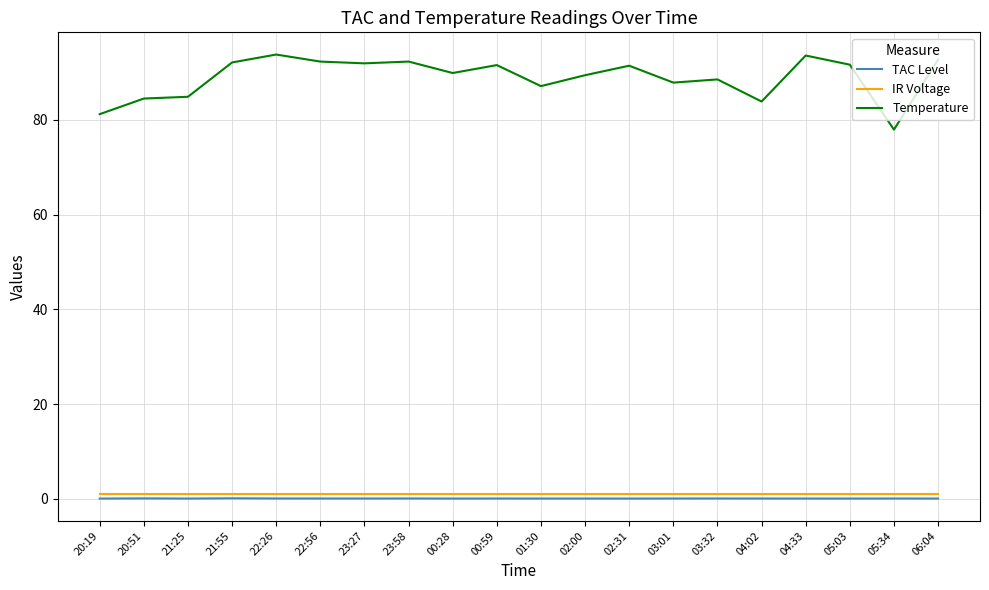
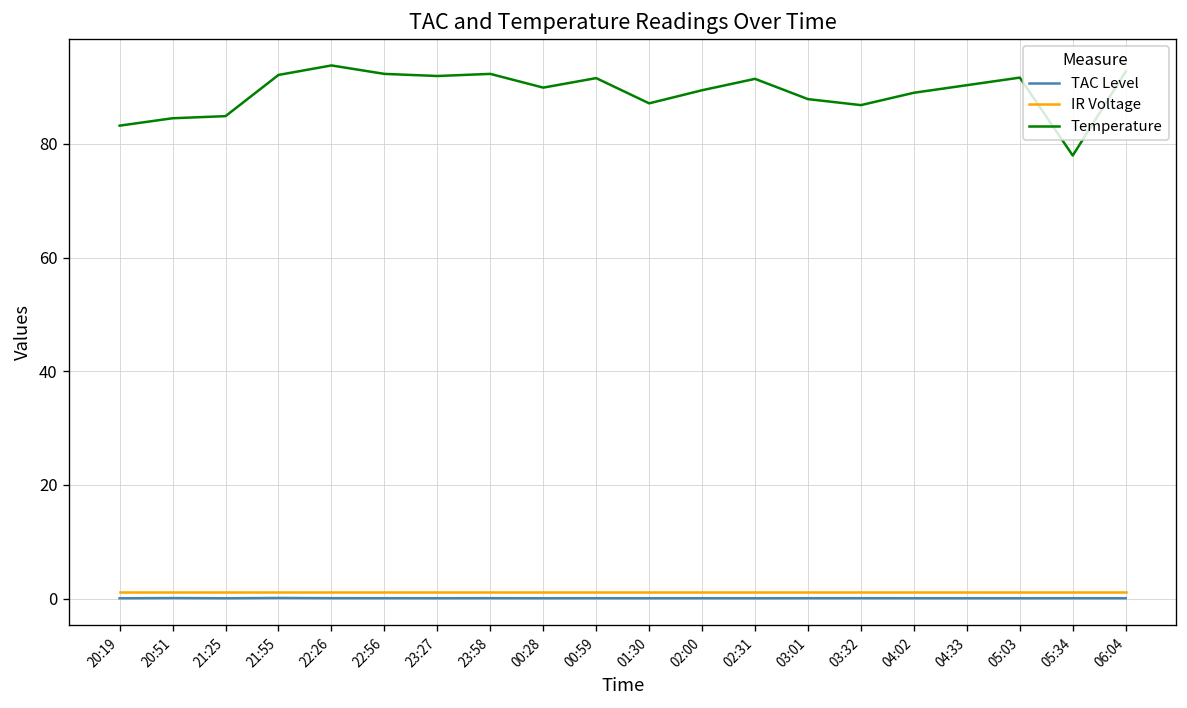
  {
    "TAC Level": {
      "20:19": 0,
      "20:51": 0,
      "21:25": 0,
      "21:55": 0,
      "22:26": 0,
      "22:56": 0,
      "23:27": 0,
      "23:58": 0,
      "00:28": 0,
      "00:59": 0,
      "01:30": 0,
      "02:00": 0,
      "02:31": 0,
      "03:01": 0,
      "03:32": 0,
      "04:02": 0,
      "04:33": 0,
      "05:03": 0,
      "05:34": 0,
      "06:04": 0
    },
    "IR Voltage": {
      "20:19": 1,
      "20:51": 1,
      "21:25": 1,
      "21:55": 1,
      "22:26": 1,
      "22:56": 1,
      "23:27": 1,
      "23:58": 1,
      "00:28": 1,
      "00:59": 1,
      "01:30": 1,
      "02:00": 1,
      "02:31": 1,
      "03:01": 1,
      "03:32": 1,
      "04:02": 1,
      "04:33": 1,
      "05:03": 1,
      "05:34": 1,
      "06:04": 1
    },
    "Temperature": {
-     "20:19": 81,
+     "20:19": 83,
      "20:51": 85,
      "21:25": 85,
      "21:55": 92,
      "22:26": 94,
      "22:56": 92,
      "23:27": 92,
      "23:58": 92,
      "00:28": 90,
      "00:59": 92,
      "01:30": 87,
      "02:00": 89,
      "02:31": 91,
      "03:01": 88,
-     "03:32": 89,
-     "04:02": 84,
-     "04:33": 94,
+     "03:32": 87,
+     "04:02": 89,
+     "04:33": 90,
      "05:03": 92,
      "05:34": 78
    }
  }
